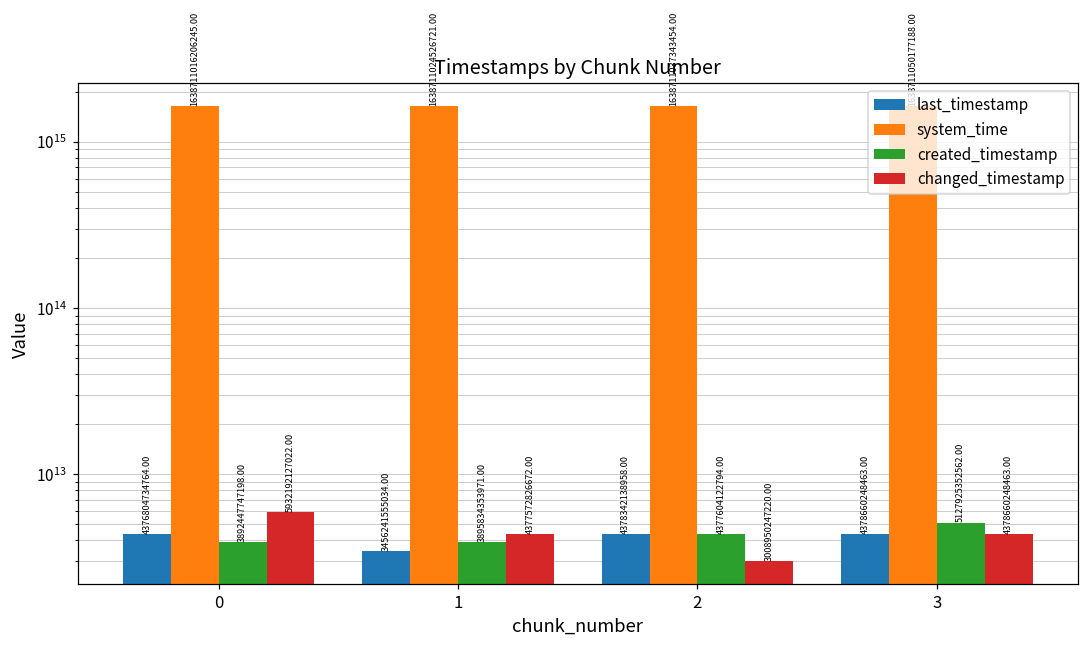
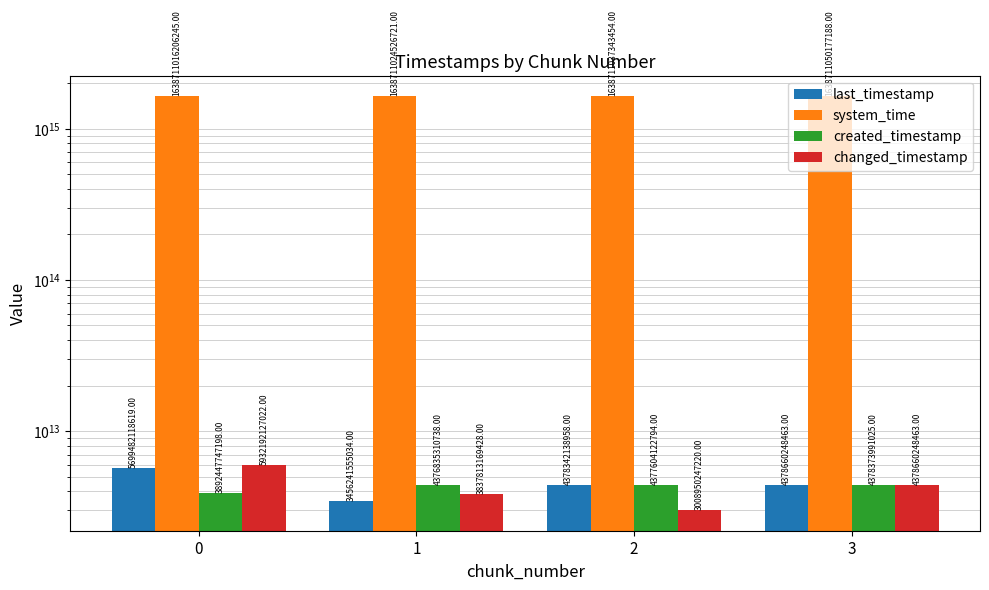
  {
    "last_timestamp": {
-     "0": 4376804734764.00,
+     "0": 5699482118619.00,
      "1": 3456241555034.00,
      "2": 4378342138958.00,
      "3": 4378660248463.00
    },
    "system_time": {
      "0": 1638711016206245.00,
      "1": 1638711024526721.00,
      "2": 1638711037343454.00
    },
    "created_timestamp": {
      "0": 3892447747198.00,
-     "1": 3895834353971.00,
+     "1": 4376835310738.00,
      "2": 4377604122794.00,
-     "3": 5127925352562.00
+     "3": 4378373991025.00
    },
    "changed_timestamp": {
      "0": 5932192127022.00,
-     "1": 4377572826672.00,
+     "1": 3837813169428.00,
      "2": 3008950247220.00,
      "3": 4378660248463.00
    }
  }
